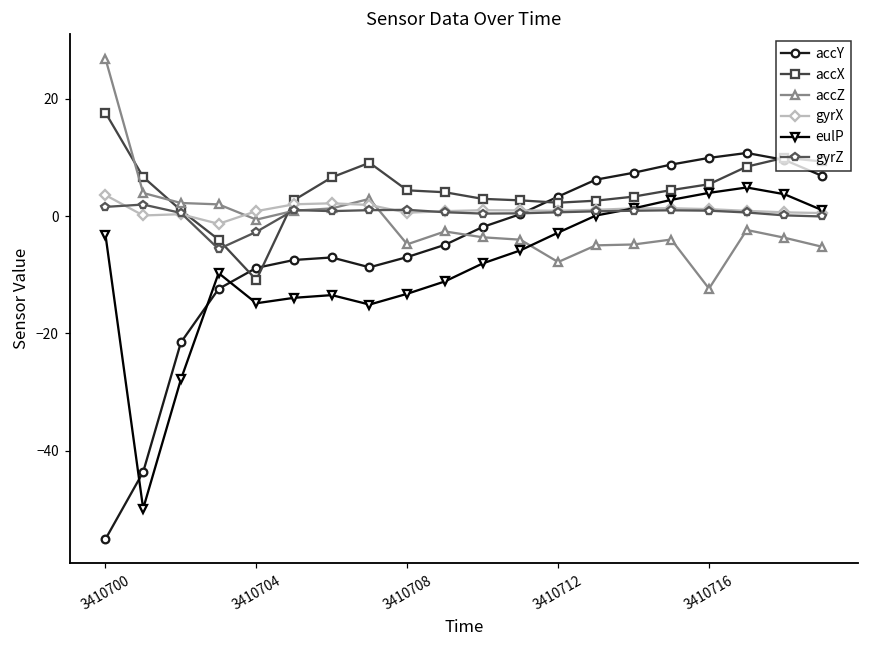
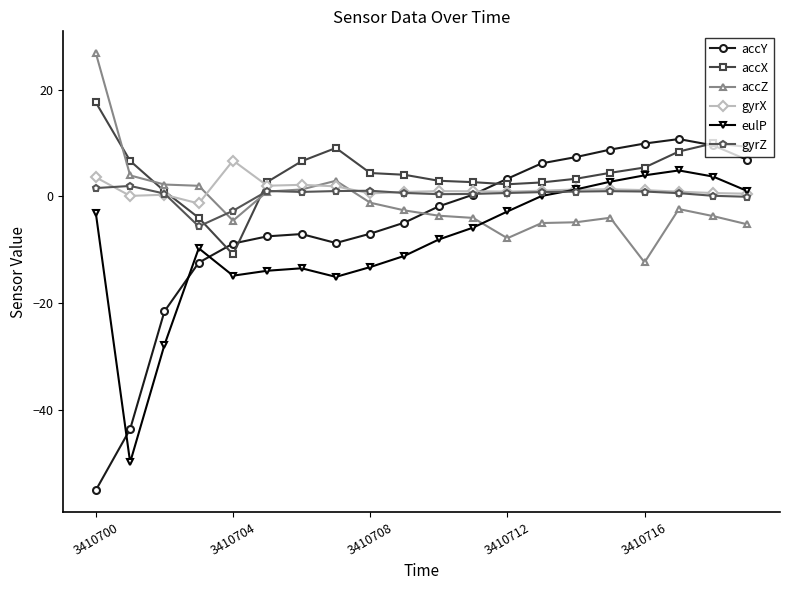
  {
    "accZ": {
      "3410700": 27,
-     "3410704": -1,
-     "3410708": -5,
+     "3410704": -5,
+     "3410708": -1,
      "3410712": -8,
      "3410716": -12
    },
    "gyrX": {
      "3410700": 4,
-     "3410704": 1,
+     "3410704": 7,
      "3410708": 1
    }
  }
